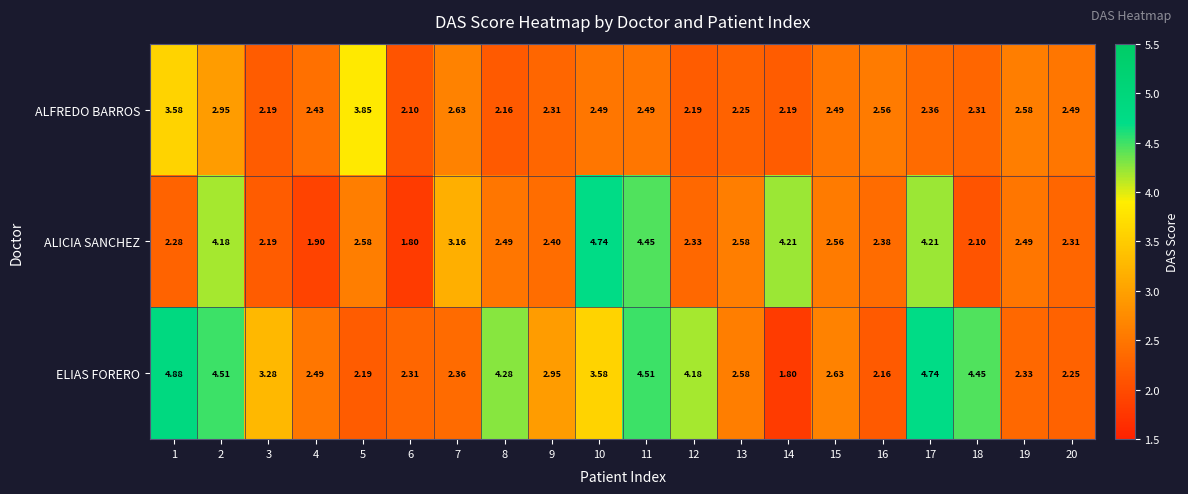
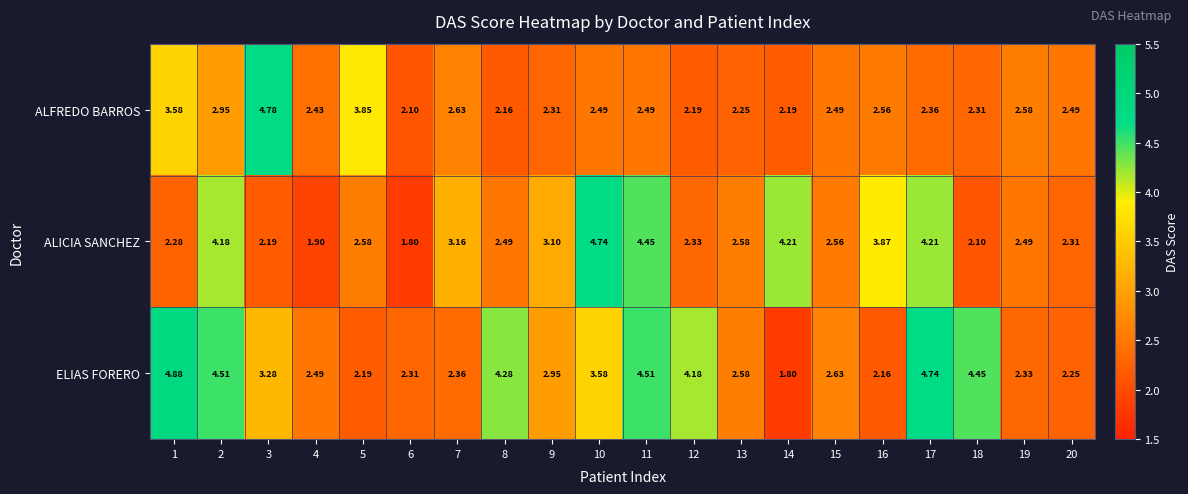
  {
    "ALFREDO BARROS": {
      "1": 3.58,
      "2": 2.95,
-     "3": 2.19,
+     "3": 4.78,
      "4": 2.43,
      "5": 3.85,
      "6": 2.10,
      "7": 2.63,
      "8": 2.16,
      "9": 2.31,
      "10": 2.49,
      "11": 2.49,
      "12": 2.19,
      "13": 2.25,
      "14": 2.19,
      "15": 2.49,
      "16": 2.56,
      "17": 2.36,
      "18": 2.31,
      "19": 2.58,
      "20": 2.49
    },
    "ALICIA SANCHEZ": {
      "1": 2.28,
      "2": 4.18,
      "3": 2.19,
      "4": 1.90,
      "5": 2.58,
      "6": 1.80,
      "7": 3.16,
      "8": 2.49,
-     "9": 2.40,
+     "9": 3.10,
      "10": 4.74,
      "11": 4.45,
      "12": 2.33,
      "13": 2.58,
      "14": 4.21,
      "15": 2.56,
-     "16": 2.38,
+     "16": 3.87,
      "17": 4.21,
      "18": 2.10,
      "19": 2.49,
      "20": 2.31
    },
    "ELIAS FORERO": {
      "1": 4.88,
      "2": 4.51,
      "3": 3.28,
      "4": 2.49,
      "5": 2.19,
      "6": 2.31,
      "7": 2.36,
      "8": 4.28,
      "9": 2.95,
      "10": 3.58,
      "11": 4.51,
      "12": 4.18,
      "13": 2.58,
      "14": 1.80,
      "15": 2.63,
      "16": 2.16,
      "17": 4.74,
      "18": 4.45,
      "19": 2.33,
      "20": 2.25
    }
  }
